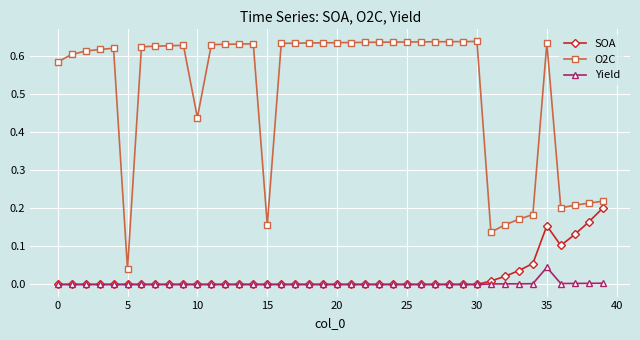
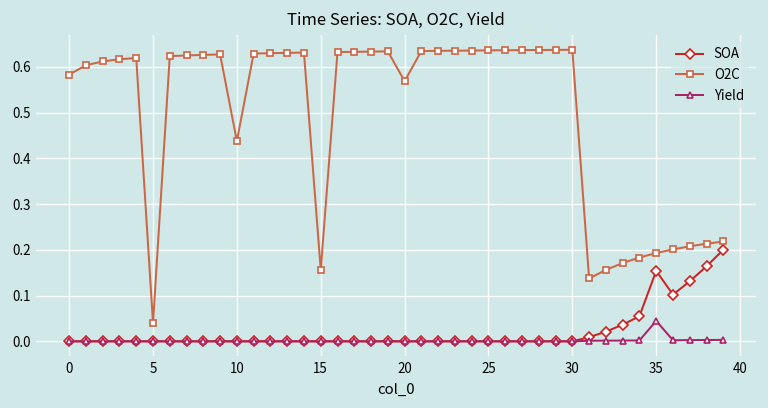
  {
    "SOA": {
      "35": 0.15
    },
    "O2C": {
      "0": 0.58,
      "5": 0.04,
      "10": 0.44,
      "15": 0.16,
-     "20": 0.63,
+     "20": 0.57,
      "25": 0.64,
      "30": 0.64,
-     "35": 0.63
+     "35": 0.19
    },
    "Yield": {
      "35": 0.04
    }
  }
